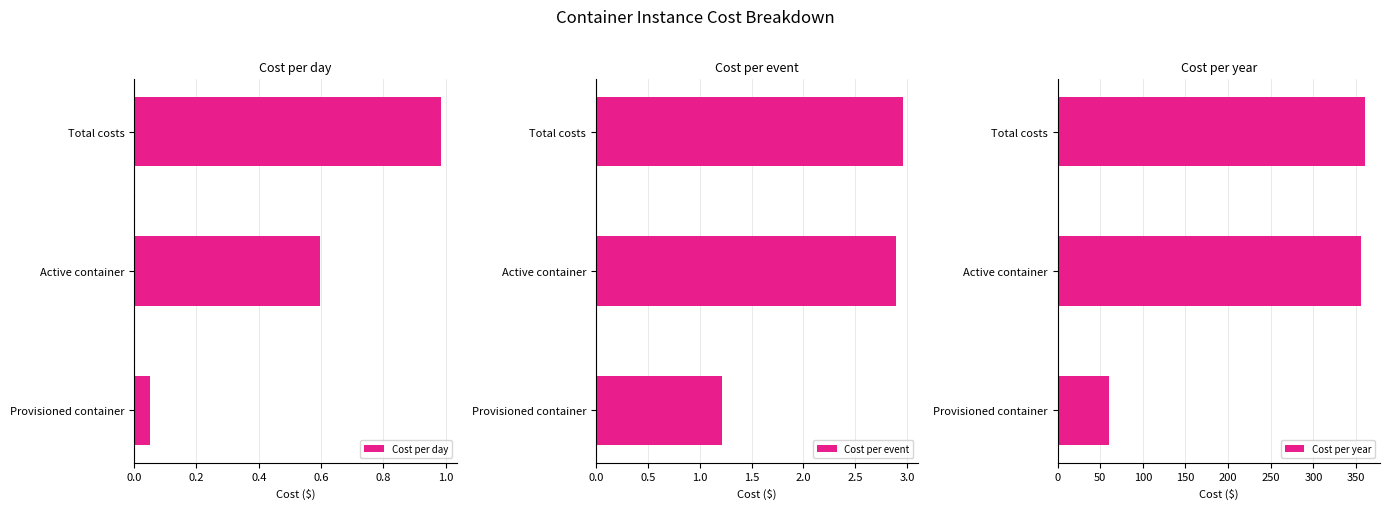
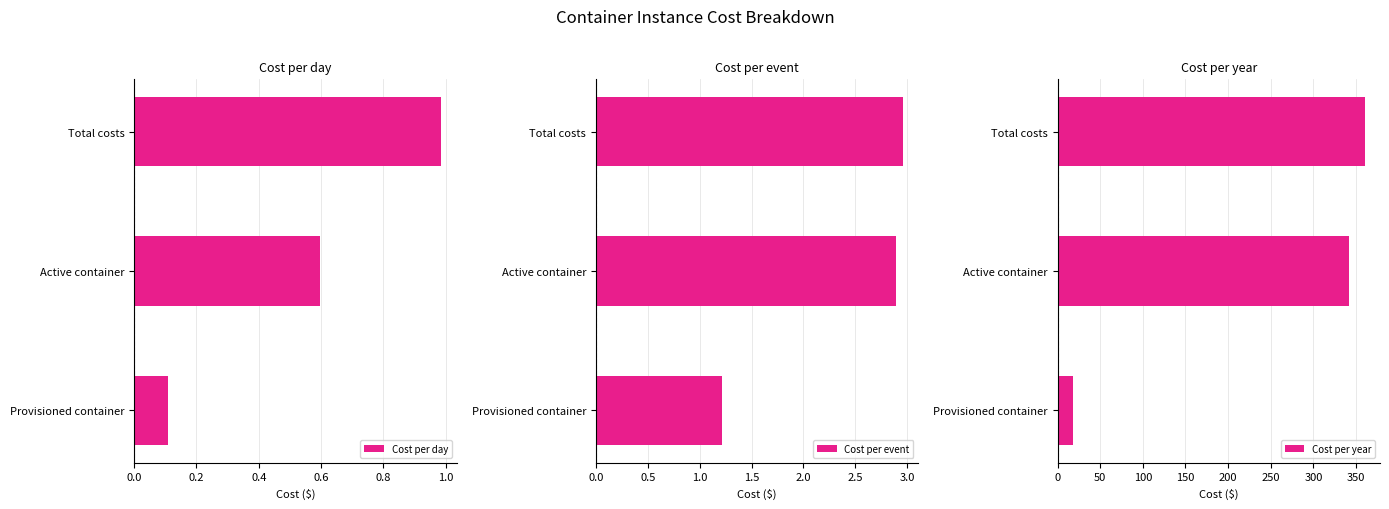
  {
    "Cost per day": {
      "Total costs": 0.99,
      "Active container": 0.60,
-     "Provisioned container": 0.05
+     "Provisioned container": 0.11
    },
    "Cost per event": {
      "Total costs": 2.96,
      "Active container": 2.89,
      "Provisioned container": 1.21
    },
    "Cost per year": {
      "Total costs": 360,
-     "Active container": 360,
-     "Provisioned container": 60
+     "Active container": 340,
+     "Provisioned container": 20
    }
  }
